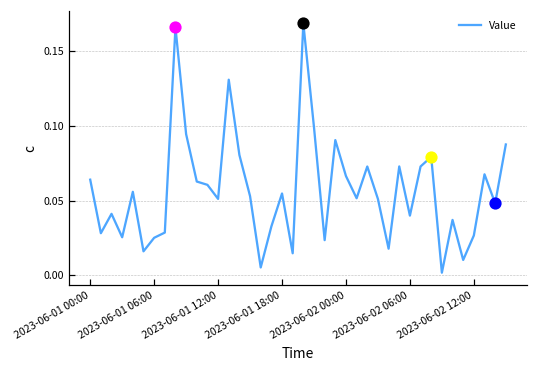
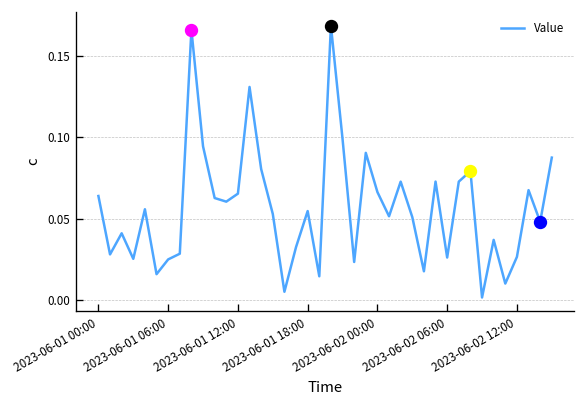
  {
    "Value": {
      "2023-06-01 00:00": 0.064,
      "2023-06-01 06:00": 0.025,
-     "2023-06-01 12:00": 0.051,
+     "2023-06-01 12:00": 0.065,
      "2023-06-01 18:00": 0.055,
      "2023-06-02 00:00": 0.066,
-     "2023-06-02 06:00": 0.040,
+     "2023-06-02 06:00": 0.026,
      "2023-06-02 12:00": 0.027
    }
  }
